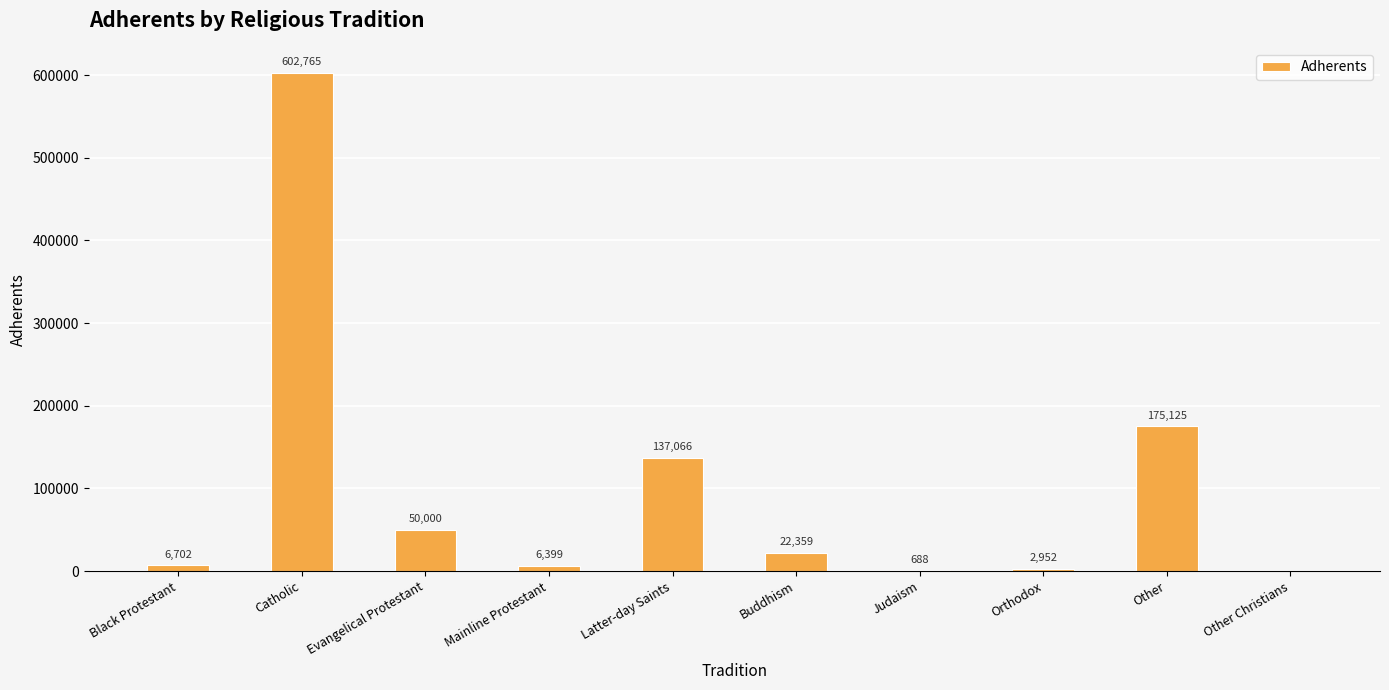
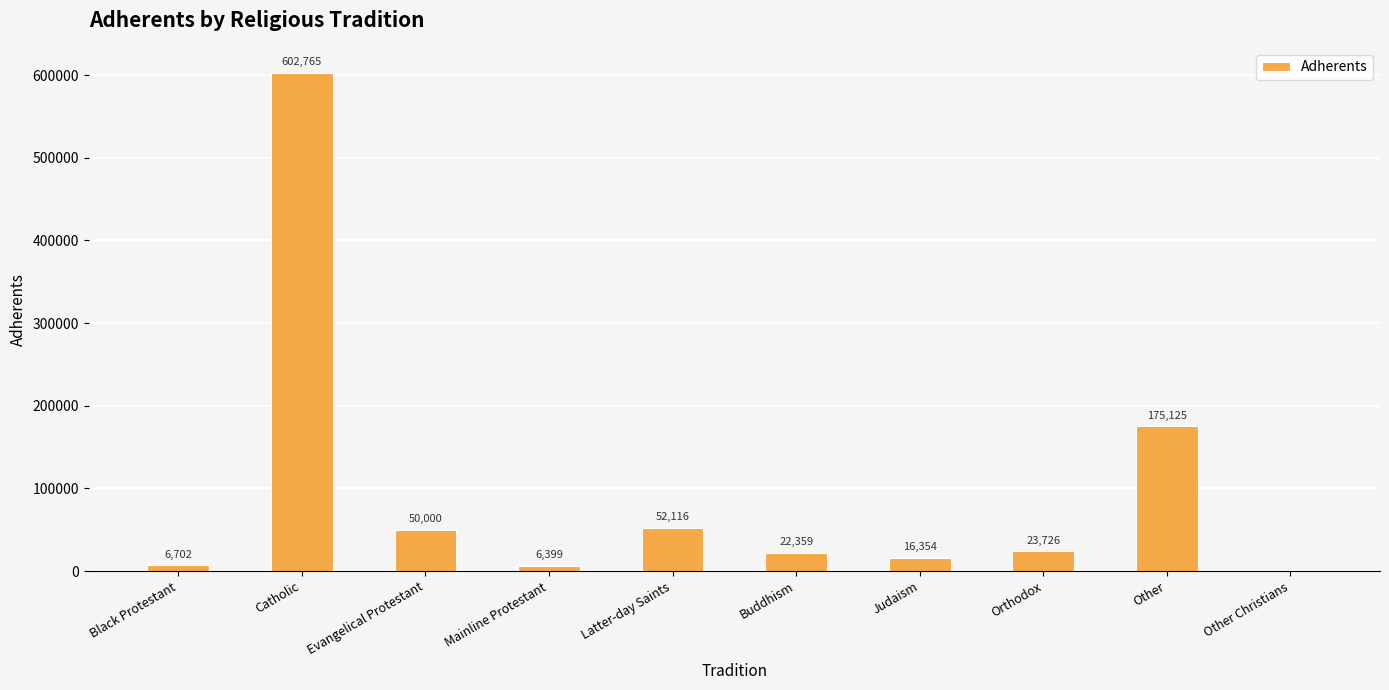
  {
    "Black Protestant": "6,702",
    "Catholic": "602,765",
    "Evangelical Protestant": "50,000",
    "Mainline Protestant": "6,399",
-   "Latter-day Saints": "137,066",
+   "Latter-day Saints": "52,116",
    "Buddhism": "22,359",
-   "Judaism": "688",
-   "Orthodox": "2,952",
+   "Judaism": "16,354",
+   "Orthodox": "23,726",
    "Other": "175,125"
  }
